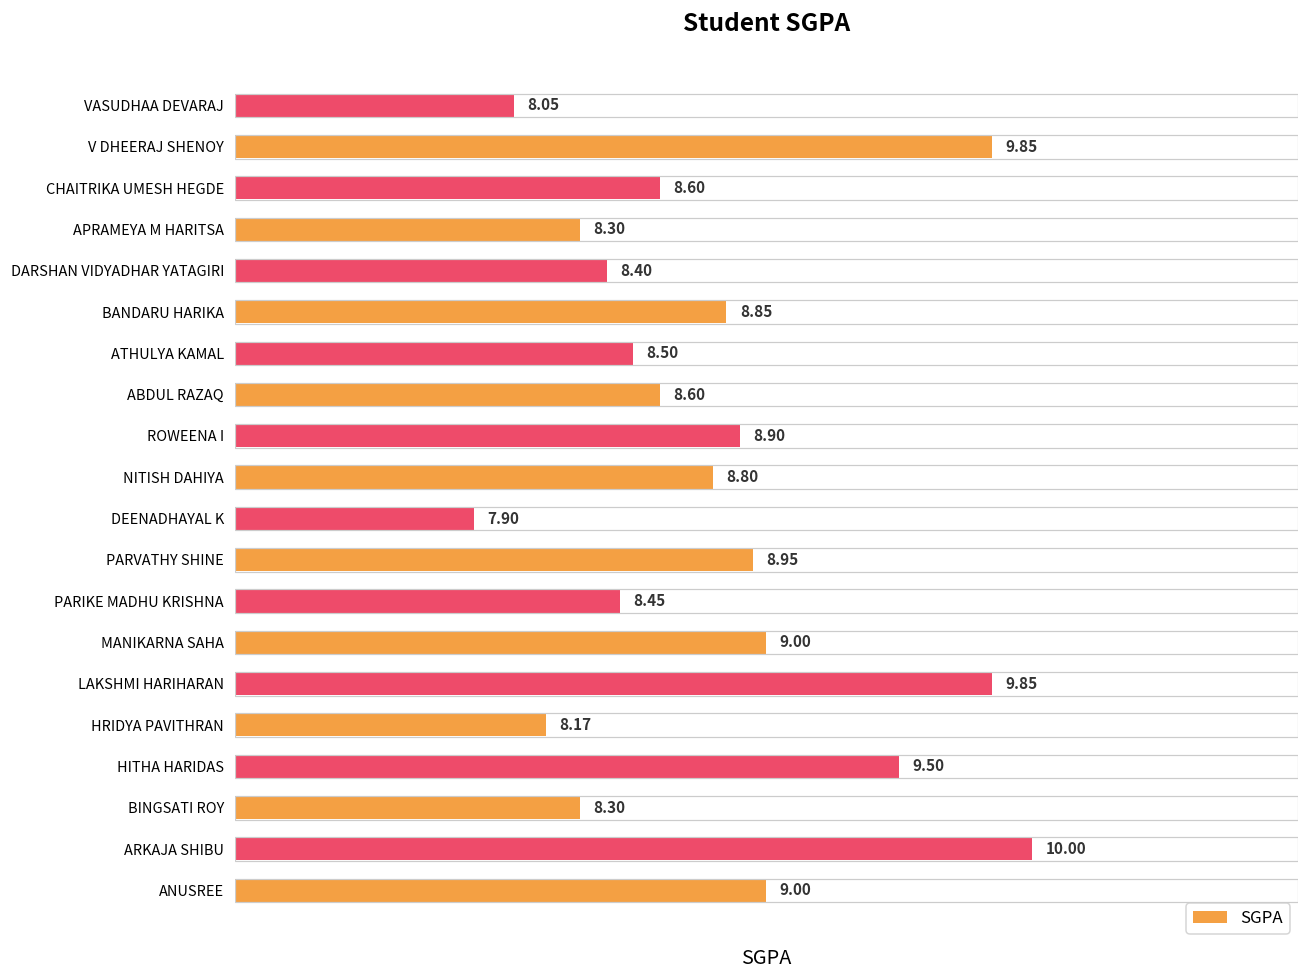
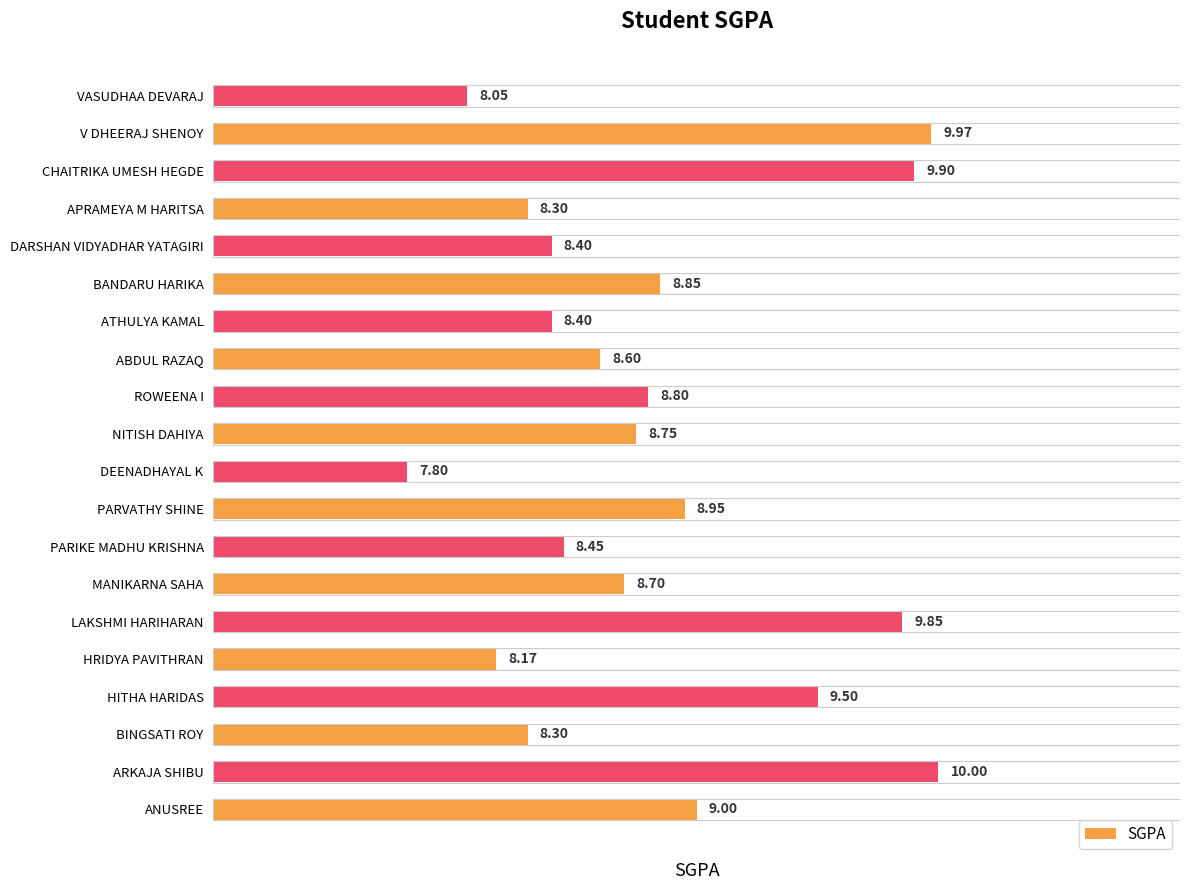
  {
    "VASUDHAA DEVARAJ": 8.05,
-   "V DHEERAJ SHENOY": 9.85,
-   "CHAITRIKA UMESH HEGDE": 8.60,
+   "V DHEERAJ SHENOY": 9.97,
+   "CHAITRIKA UMESH HEGDE": 9.90,
    "APRAMEYA M HARITSA": 8.30,
    "DARSHAN VIDYADHAR YATAGIRI": 8.40,
    "BANDARU HARIKA": 8.85,
-   "ATHULYA KAMAL": 8.50,
+   "ATHULYA KAMAL": 8.40,
    "ABDUL RAZAQ": 8.60,
-   "ROWEENA I": 8.90,
-   "NITISH DAHIYA": 8.80,
-   "DEENADHAYAL K": 7.90,
+   "ROWEENA I": 8.80,
+   "NITISH DAHIYA": 8.75,
+   "DEENADHAYAL K": 7.80,
    "PARVATHY SHINE": 8.95,
    "PARIKE MADHU KRISHNA": 8.45,
-   "MANIKARNA SAHA": 9.00,
+   "MANIKARNA SAHA": 8.70,
    "LAKSHMI HARIHARAN": 9.85,
    "HRIDYA PAVITHRAN": 8.17,
    "HITHA HARIDAS": 9.50,
    "BINGSATI ROY": 8.30,
    "ARKAJA SHIBU": 10.00,
    "ANUSREE": 9.00
  }
